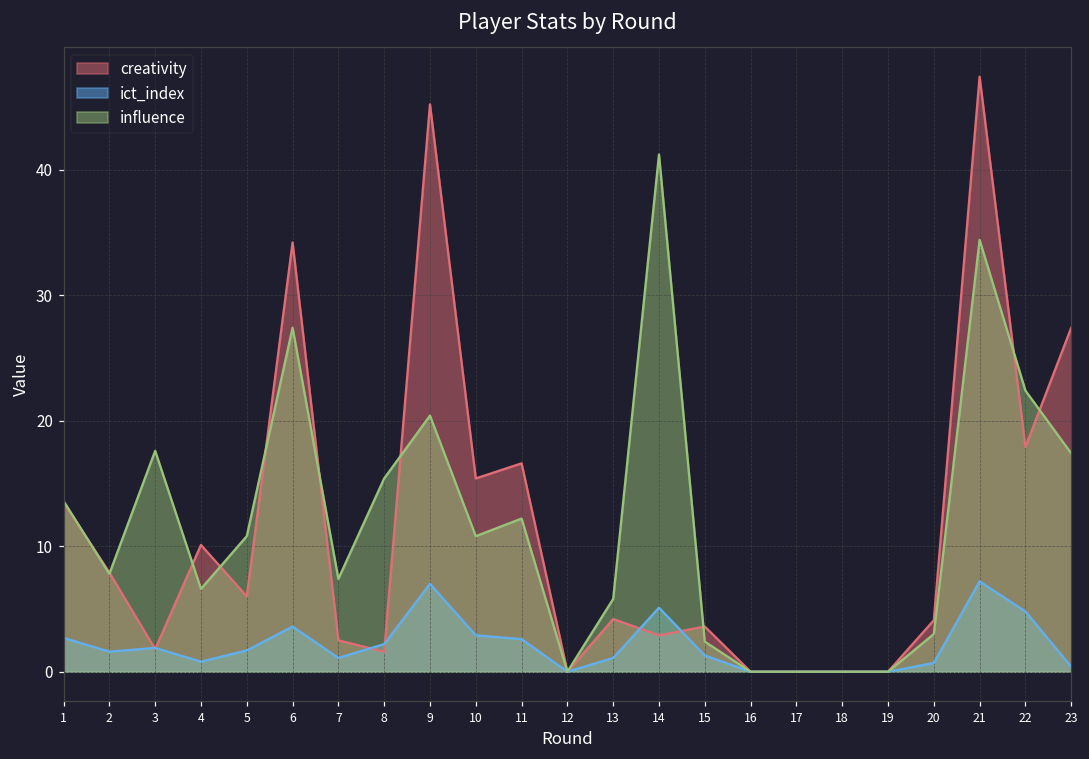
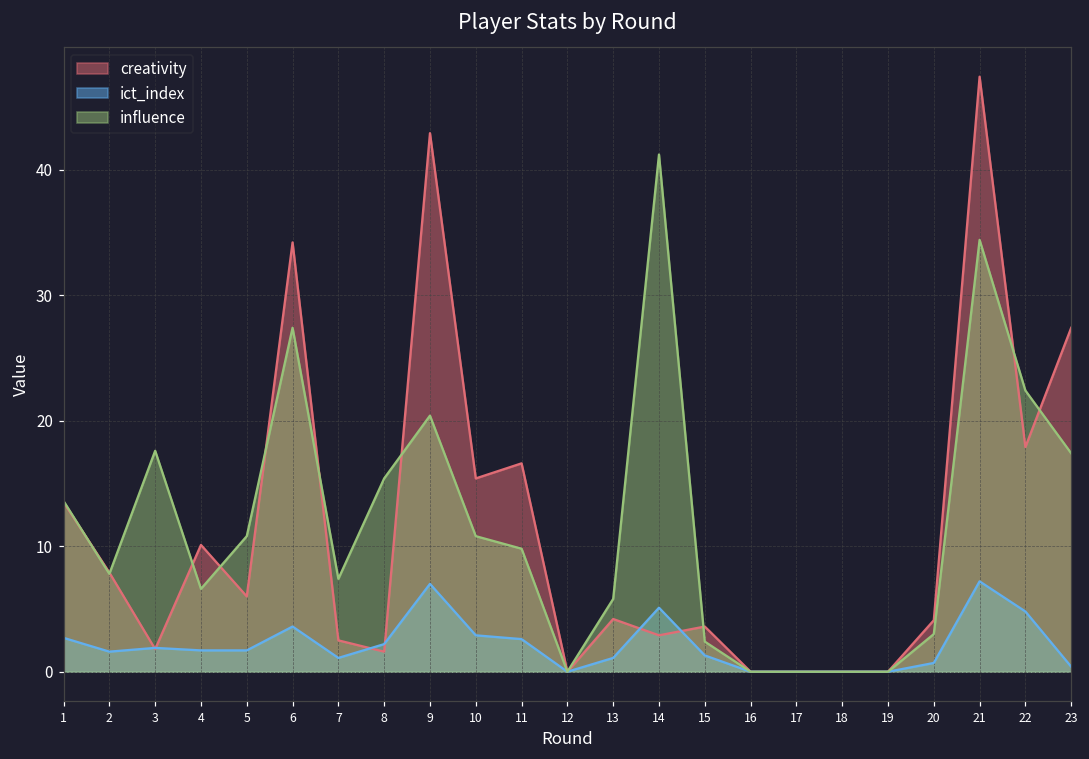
  {
    "creativity": {
      "4": 10.1,
      "5": 6.0,
      "6": 34.2,
      "7": 2.5,
      "8": 1.6,
-     "9": 45.2,
+     "9": 42.9,
      "10": 15.4,
      "11": 16.6,
      "13": 4.2,
      "14": 2.9,
      "15": 3.6,
      "20": 4.1,
      "21": 47.4,
      "22": 17.9,
      "23": 27.4
    },
    "ict_index": {
      "1": 2.7,
      "2": 1.6,
-     "4": 0.8,
+     "4": 1.7,
      "5": 1.7,
      "6": 3.6,
      "7": 1.1,
      "8": 2.2,
      "9": 7.0,
      "10": 2.9,
      "11": 2.6,
      "13": 1.1,
      "14": 5.1,
      "15": 1.3,
      "20": 0.7,
      "21": 7.2,
      "22": 4.8,
      "23": 0.4
    },
    "influence": {
      "3": 17.6,
      "4": 6.6,
      "5": 10.8,
      "6": 27.4,
      "7": 7.4,
      "8": 15.4,
      "9": 20.4,
      "10": 10.8,
-     "11": 12.2,
+     "11": 9.8,
      "13": 5.8,
      "14": 41.2,
      "15": 2.4,
      "20": 3.0,
      "21": 34.4,
      "22": 22.4,
      "23": 17.4
    }
  }
